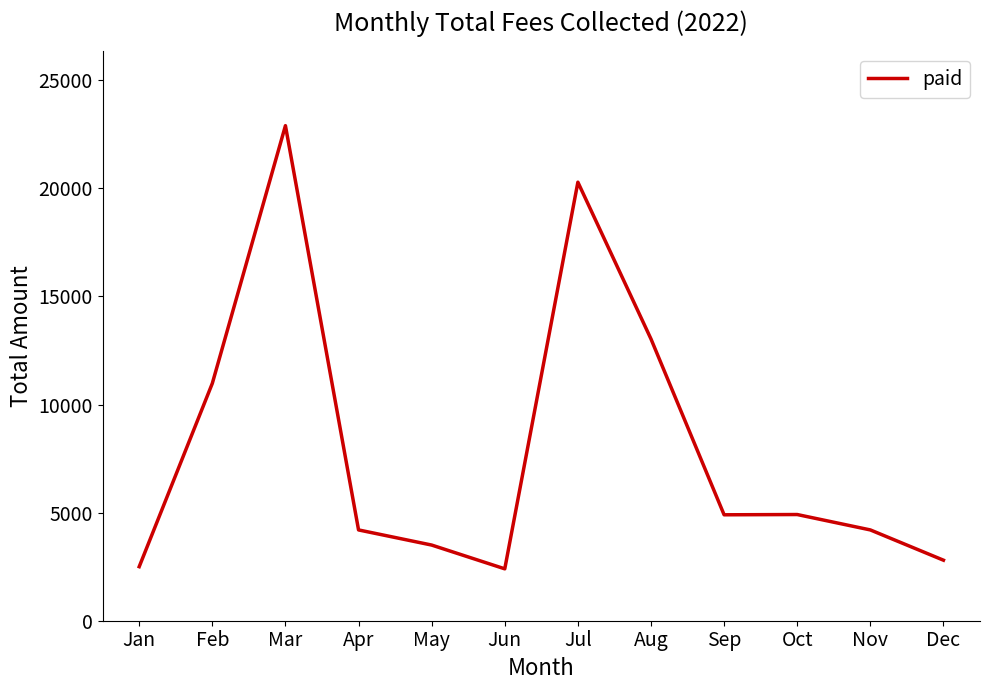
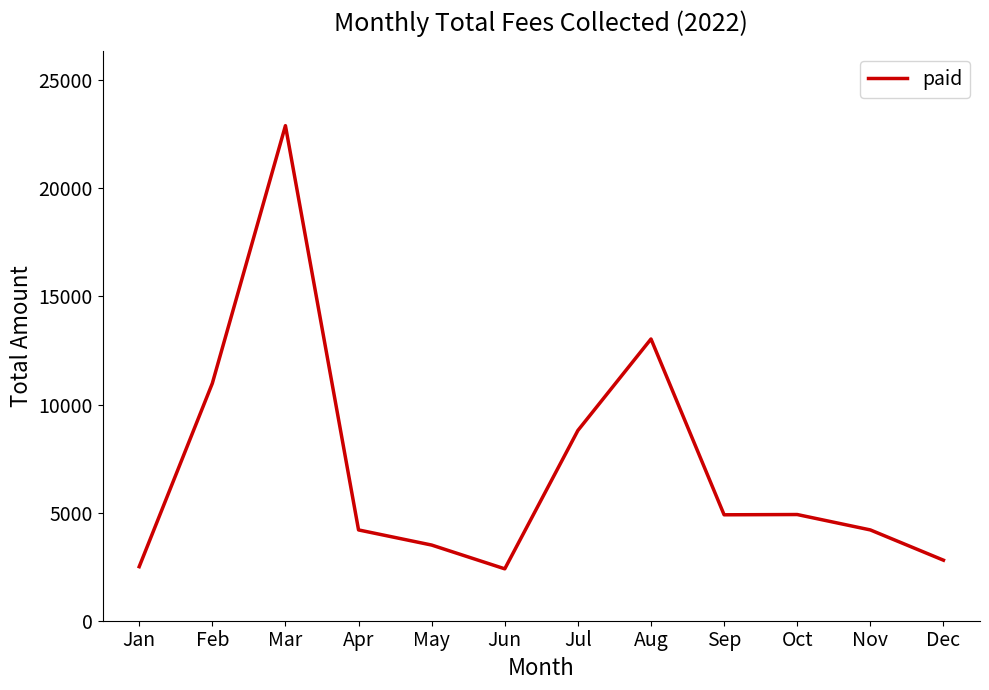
  {
    "Jan": 2500,
    "Feb": 11000,
    "Mar": 22900,
    "Apr": 4200,
    "May": 3500,
    "Jun": 2400,
-   "Jul": 20300,
+   "Jul": 8800,
    "Aug": 13000,
    "Sep": 4900,
    "Oct": 4900,
    "Nov": 4200,
    "Dec": 2800
  }
